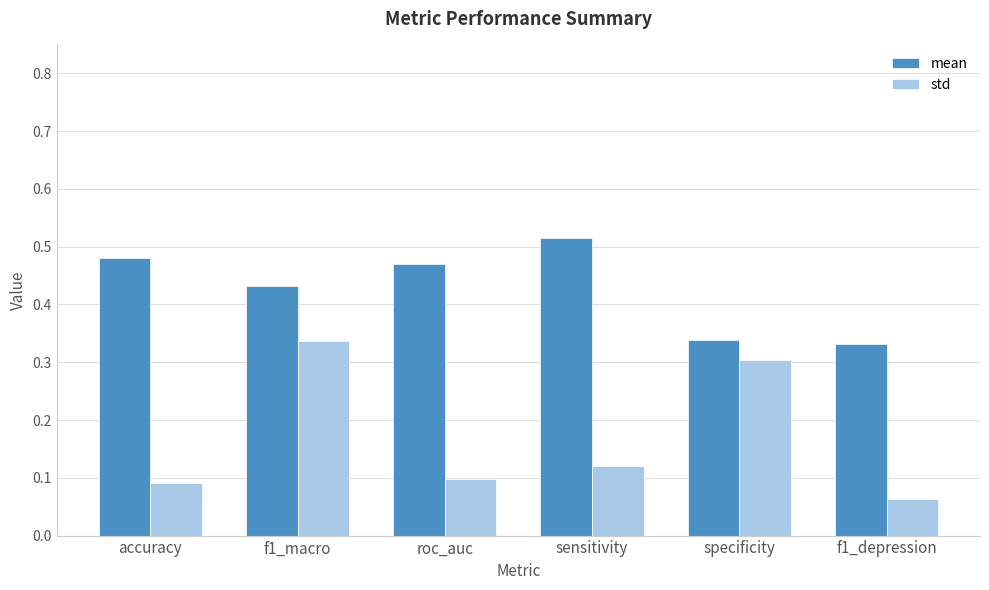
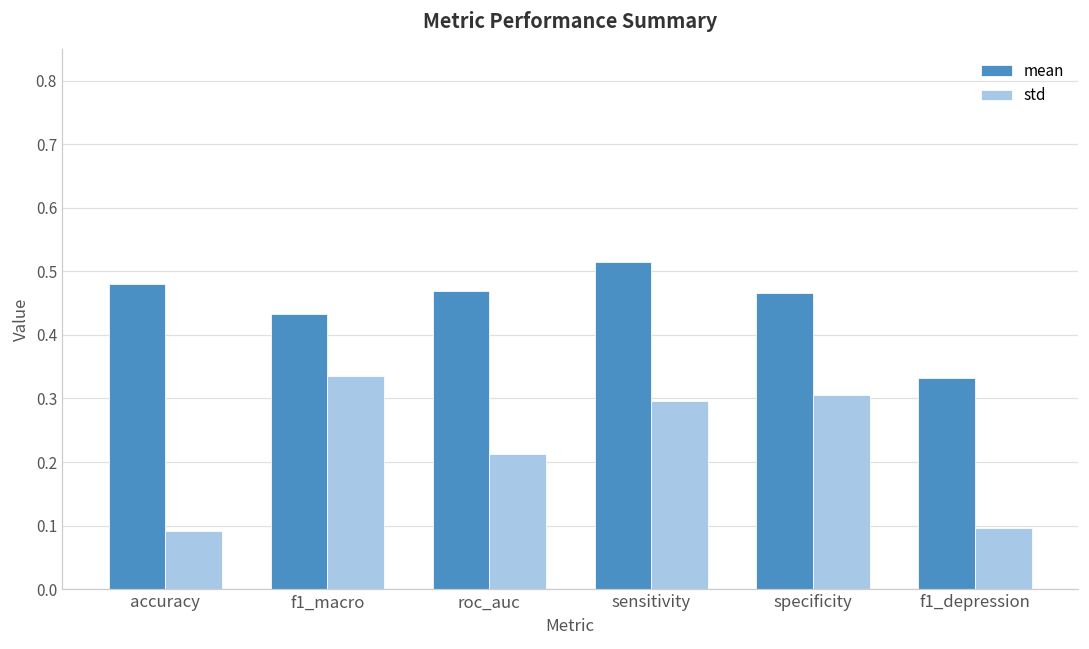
  {
    "mean": {
      "accuracy": 0.48,
      "f1_macro": 0.43,
      "roc_auc": 0.47,
      "sensitivity": 0.51,
-     "specificity": 0.34,
+     "specificity": 0.47,
      "f1_depression": 0.33
    },
    "std": {
      "accuracy": 0.09,
      "f1_macro": 0.34,
-     "roc_auc": 0.10,
-     "sensitivity": 0.12,
+     "roc_auc": 0.21,
+     "sensitivity": 0.30,
      "specificity": 0.30,
-     "f1_depression": 0.06
+     "f1_depression": 0.10
    }
  }
